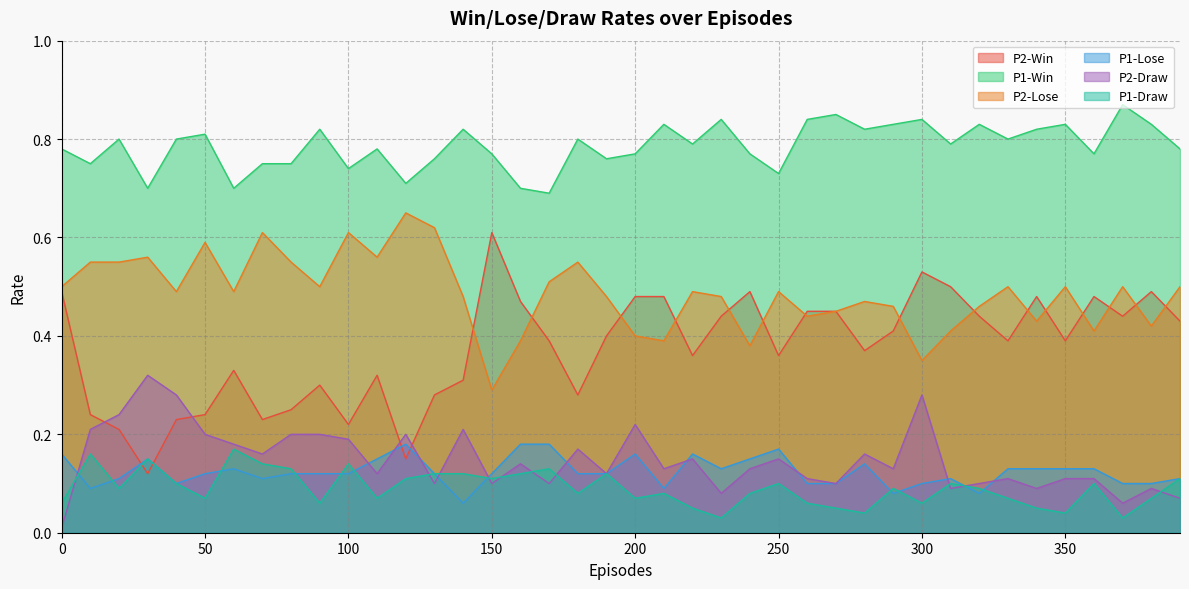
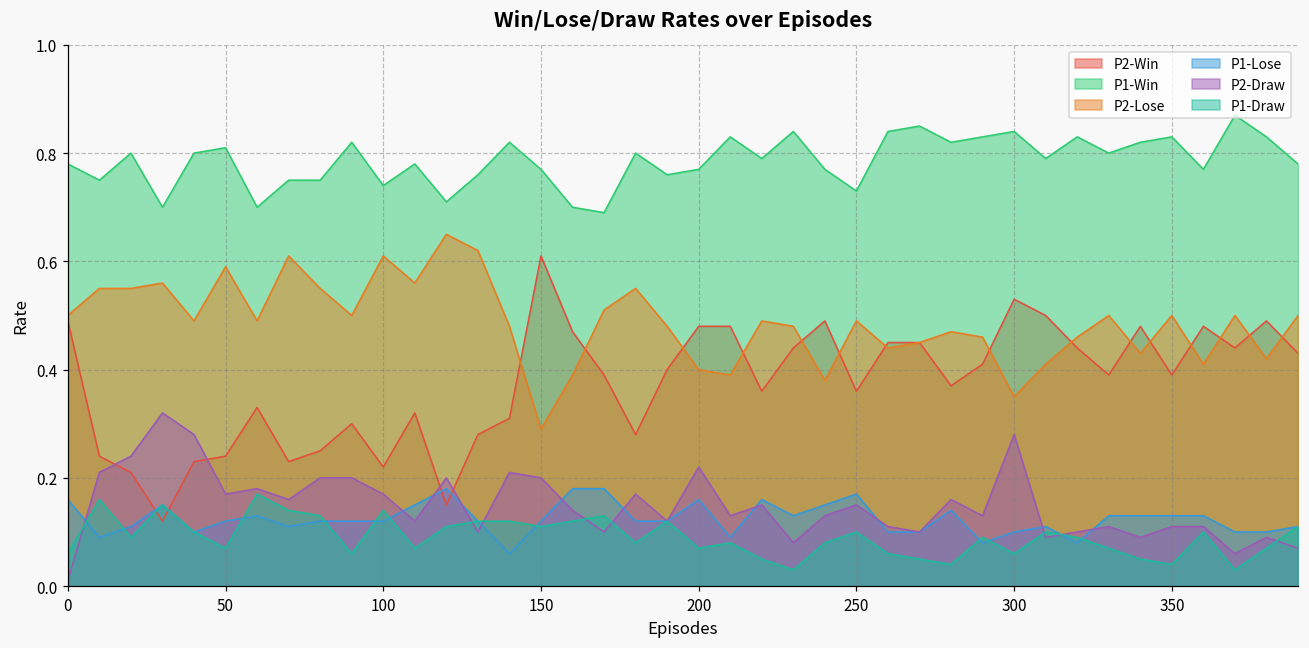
  {
    "P2-Draw": {
      "0": 0.01,
-     "50": 0.20,
-     "100": 0.19,
-     "150": 0.1,
+     "50": 0.17,
+     "100": 0.17,
+     "150": 0.2,
      "200": 0.22,
      "250": 0.15,
      "300": 0.28,
      "350": 0.11
    }
  }
